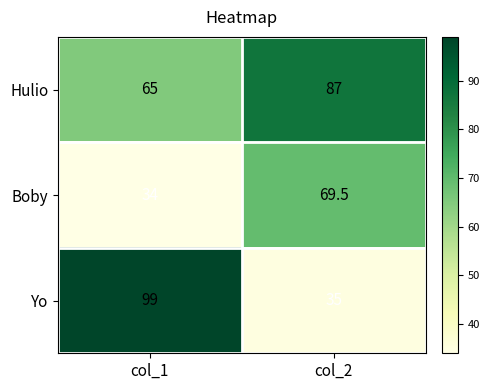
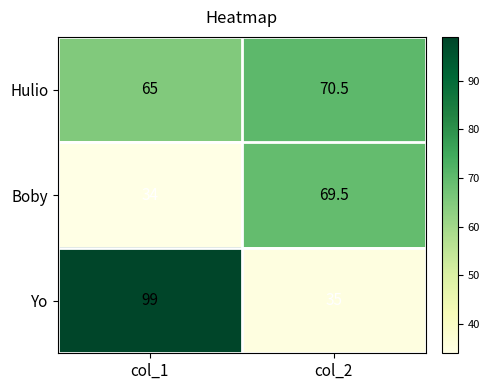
  {
    "Hulio": {
      "col_1": 65,
-     "col_2": 87
+     "col_2": 70.5
    },
    "Boby": {
      "col_2": 69.5
    },
    "Yo": {
      "col_1": 99
    }
  }
